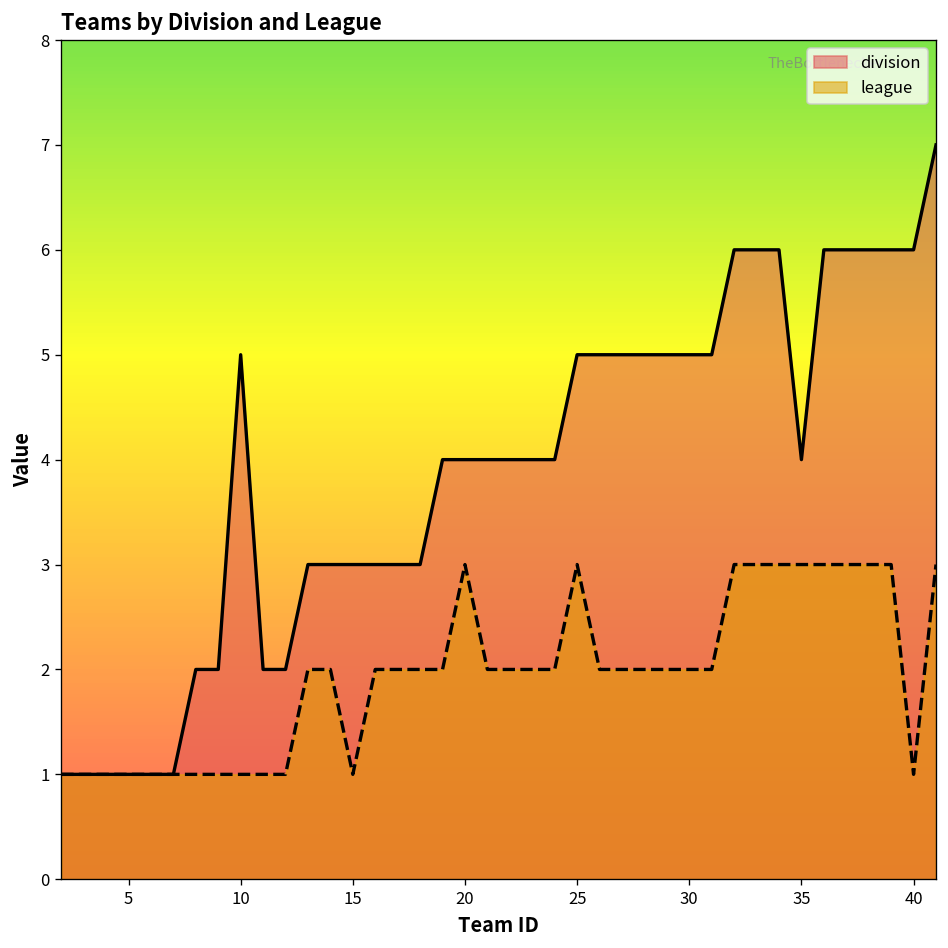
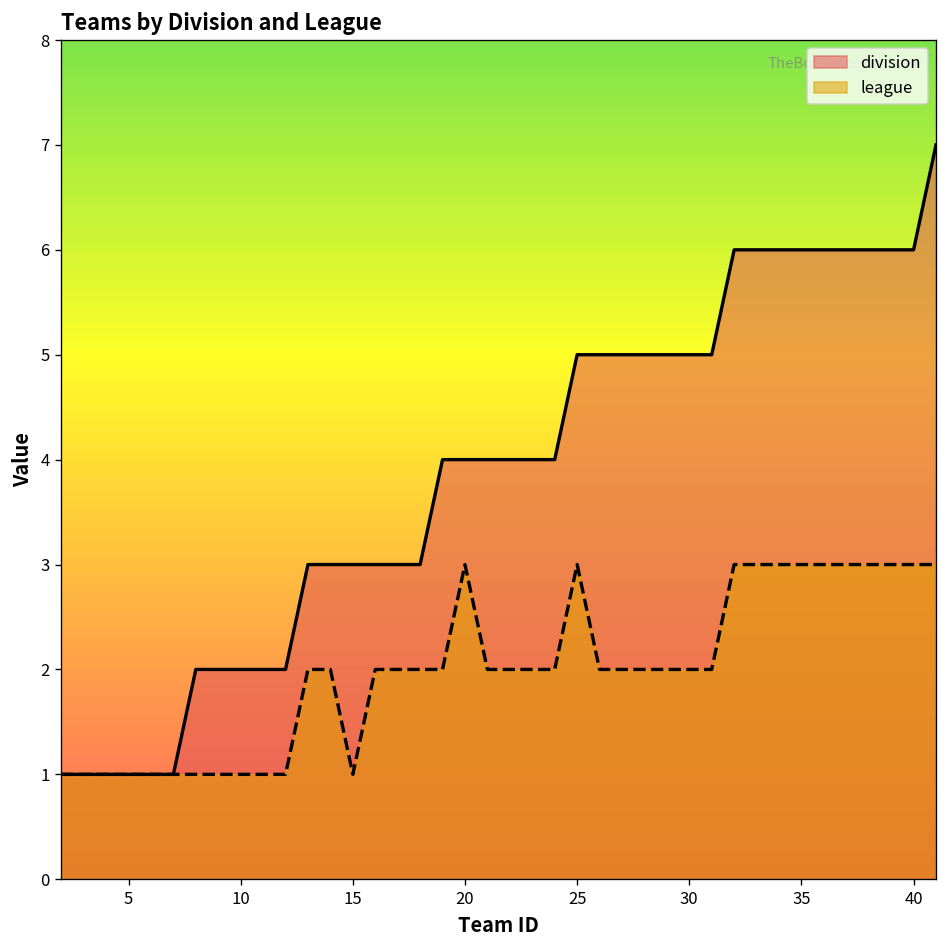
  {
    "division": {
-     "10": 5,
+     "10": 2,
      "15": 3,
      "20": 4,
      "25": 5,
      "30": 5,
-     "35": 4,
+     "35": 6,
      "40": 6
    },
    "league": {
      "10": 1,
      "15": 1,
      "20": 3,
      "25": 3,
      "30": 2,
      "35": 3,
-     "40": 1
+     "40": 3
    }
  }
